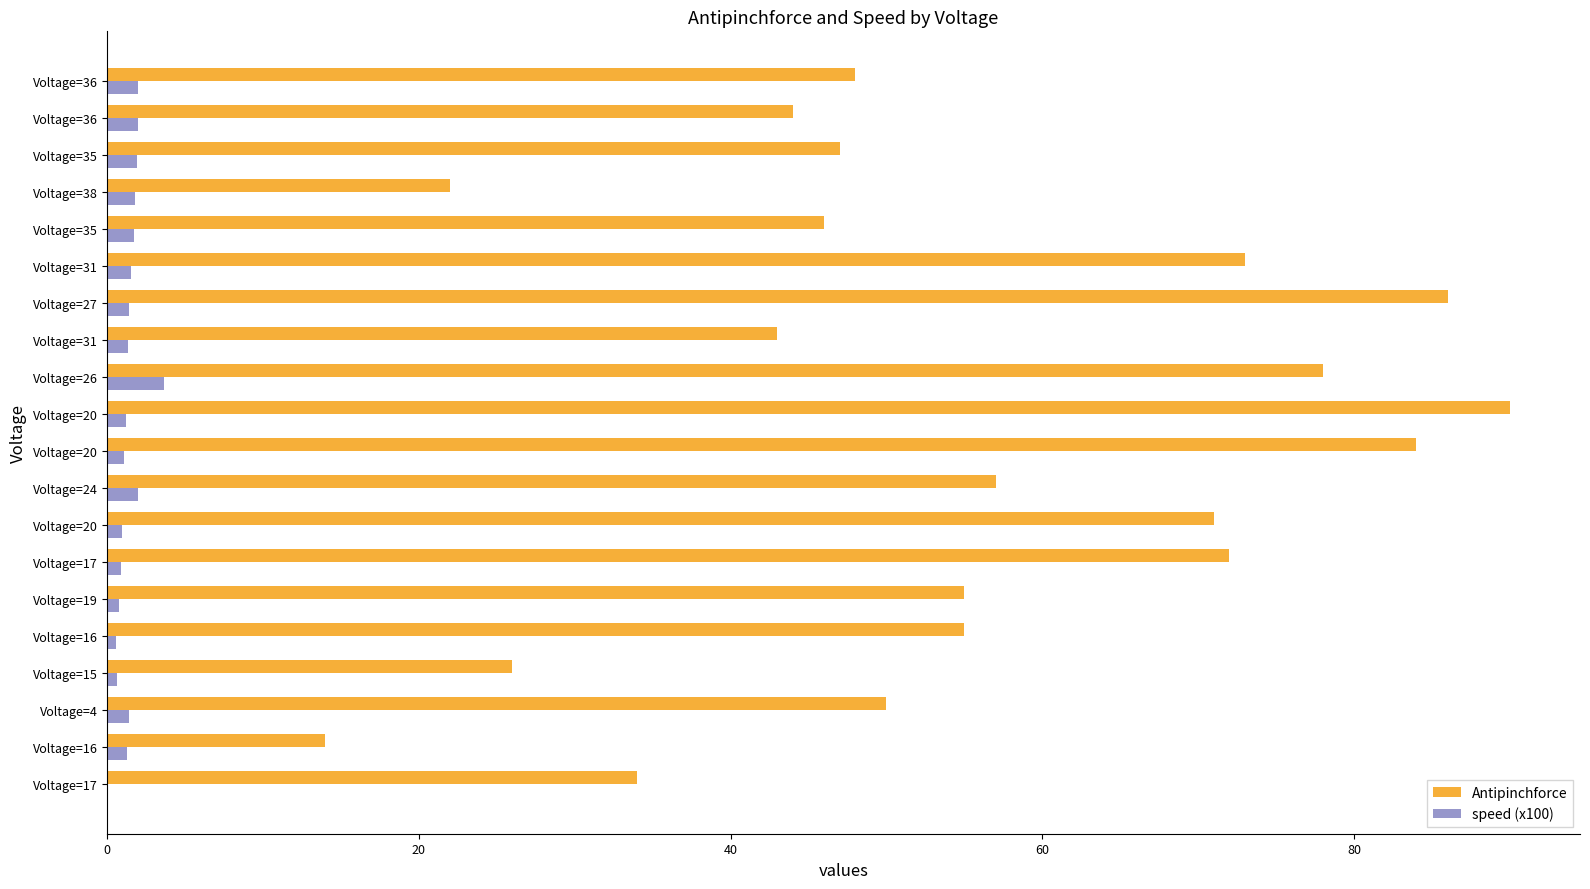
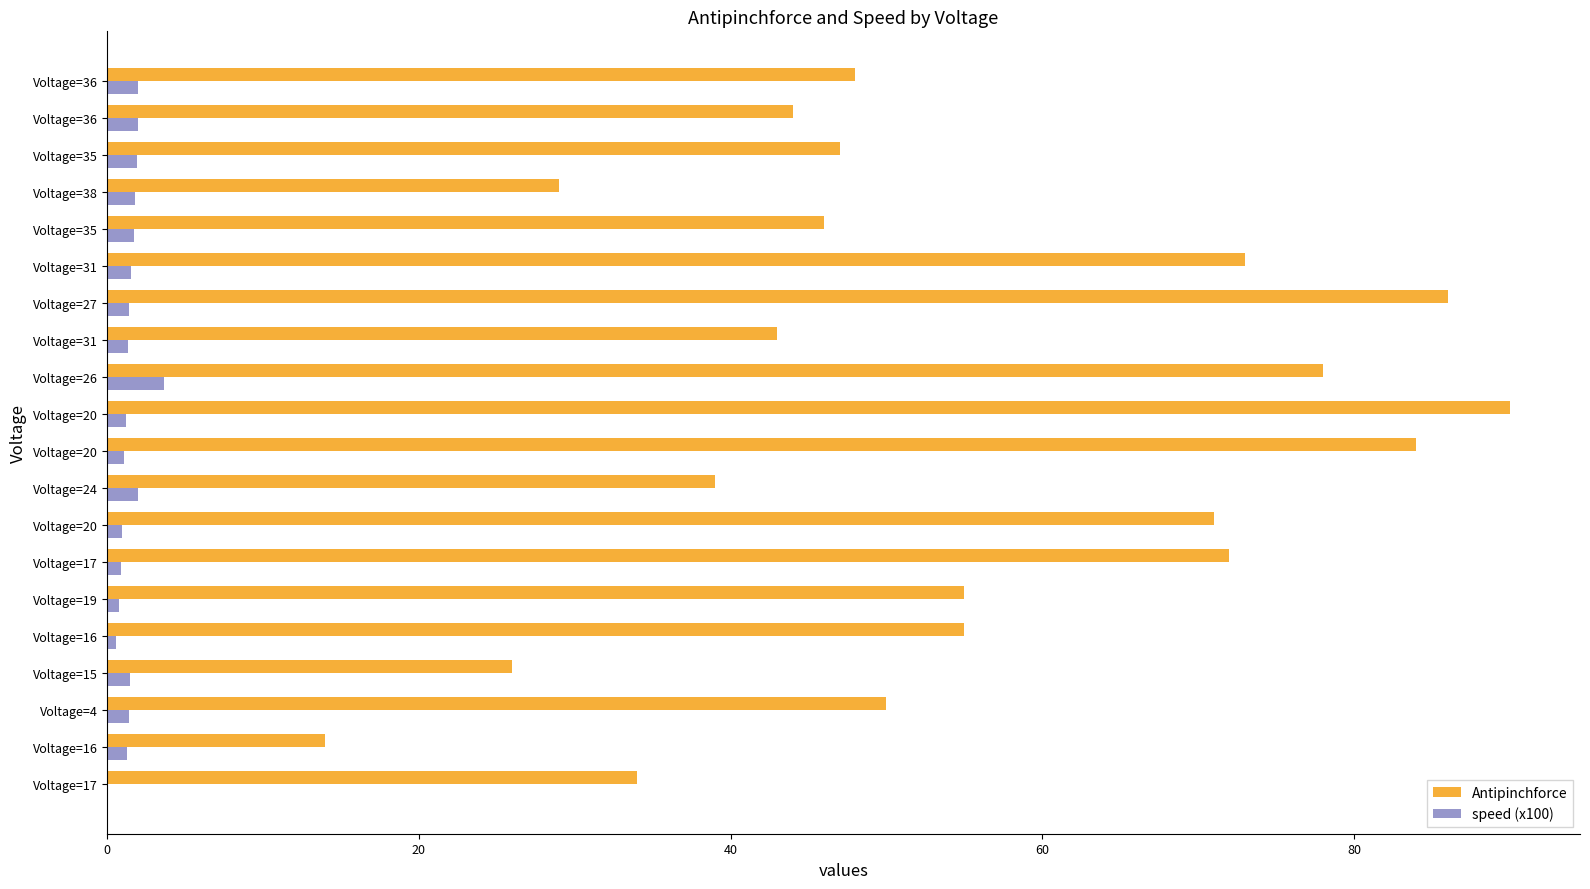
  {
    "Antipinchforce": {
-     "Voltage=38": 22,
+     "Voltage=38": 29,
      "Voltage=27": 86,
      "Voltage=26": 78,
-     "Voltage=24": 57,
+     "Voltage=24": 39,
      "Voltage=19": 55,
      "Voltage=15": 26,
      "Voltage=4": 50
    },
    "speed (x100)": {
      "Voltage=38": 1.8,
      "Voltage=27": 1.4,
      "Voltage=26": 3.7,
      "Voltage=24": 2.0,
      "Voltage=19": 0.7,
-     "Voltage=15": 0.7,
+     "Voltage=15": 1.5,
      "Voltage=4": 1.4
    }
  }
